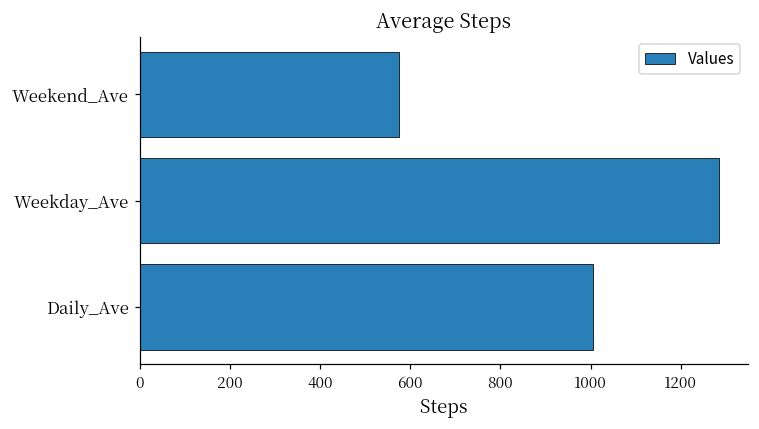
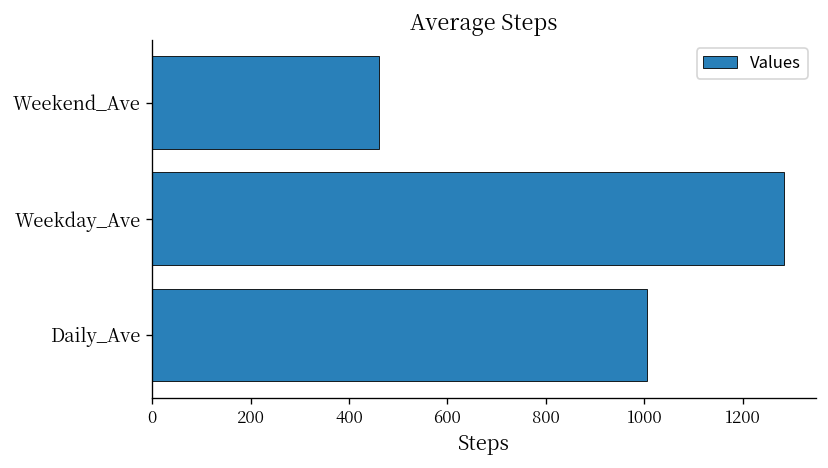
  {
-   "Weekend_Ave": 580,
+   "Weekend_Ave": 460,
    "Weekday_Ave": 1290,
    "Daily_Ave": 1010
  }
